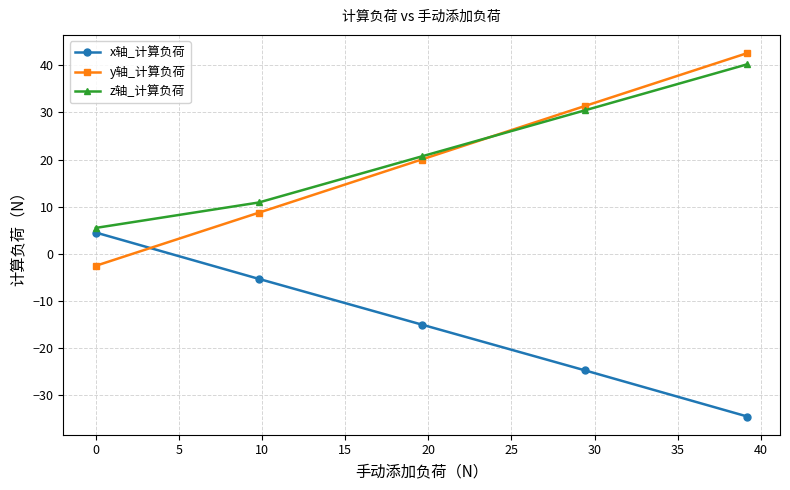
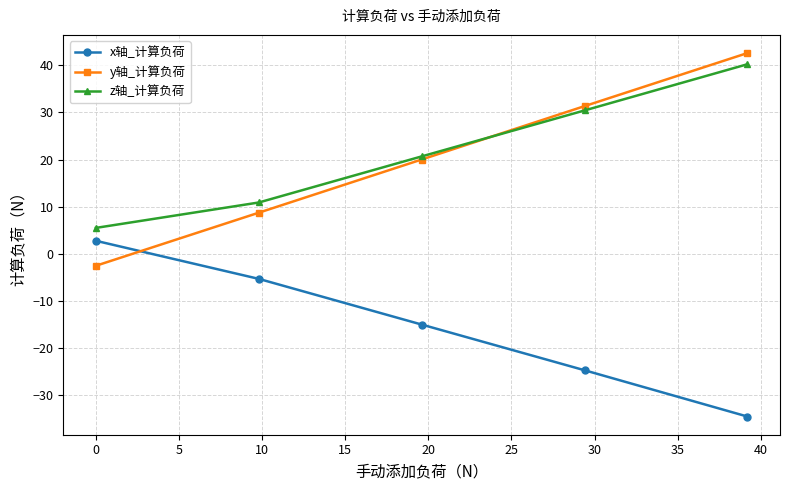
  {
    "x轴_计算负荷": {
-     "0": 5
+     "0": 3
    },
    "y轴_计算负荷": {
      "0": -3
    },
    "z轴_计算负荷": {
      "0": 6
    }
  }
